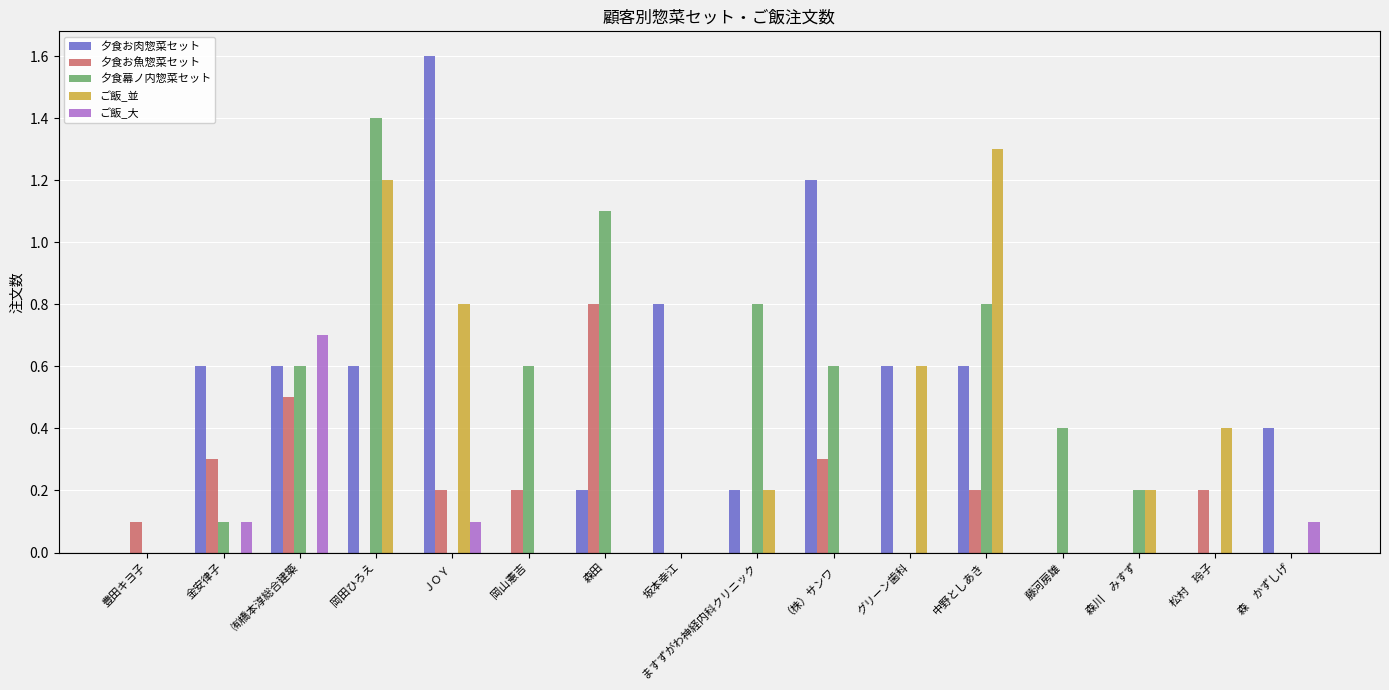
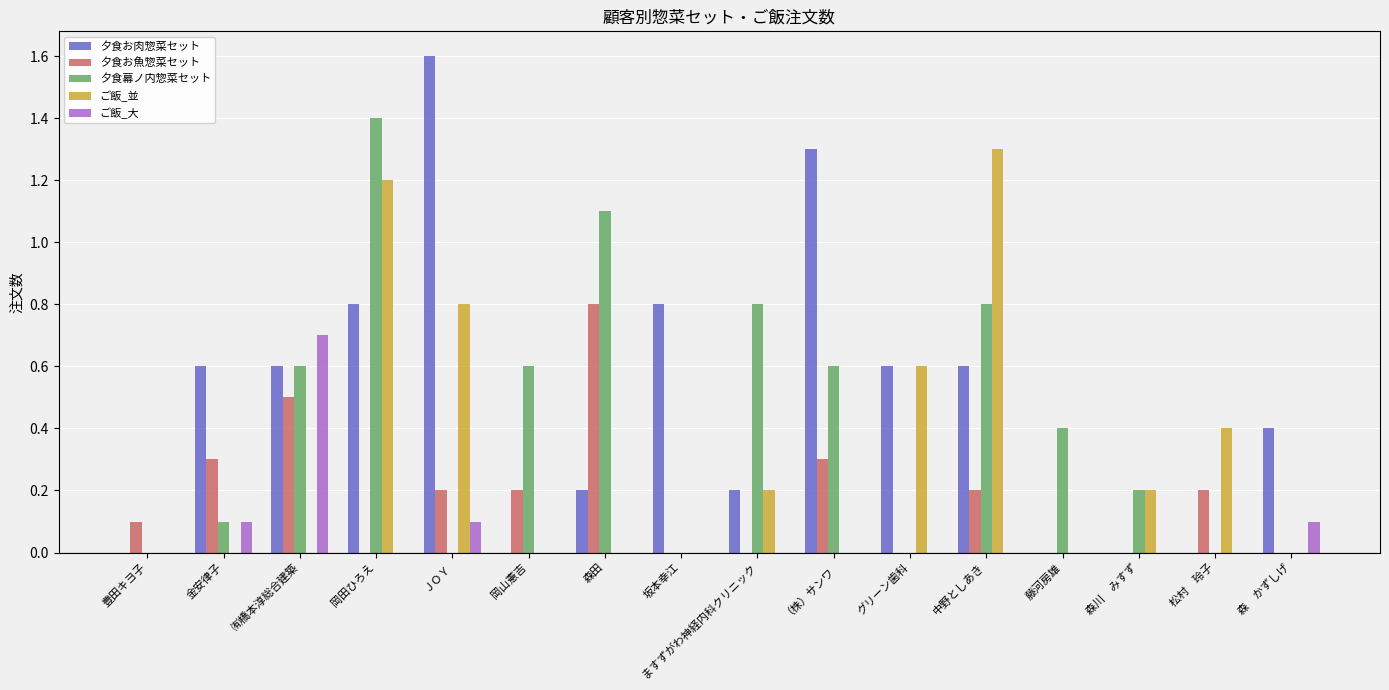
  {
    "夕食お肉惣菜セット": {
      "豊田キヨ子": 0.0,
      "金安律子": 0.6,
      "㈲橋本淳総合建築": 0.6,
-     "岡田ひろえ": 0.6,
+     "岡田ひろえ": 0.8,
      "ＪＯＹ": 1.6,
      "岡山憲吉": 0.0,
      "森田": 0.2,
      "坂本幸江": 0.8,
      "ますずがわ神経内科クリニック": 0.2,
-     "（株）サンワ": 1.2,
+     "（株）サンワ": 1.3,
      "グリーン歯科": 0.6,
      "中野としあき": 0.6,
      "藤河房雄": 0.0,
      "森川 みすず": 0.0,
      "松村 玲子": 0.0,
      "森 かずしげ": 0.4
    },
    "夕食お魚惣菜セット": {
      "豊田キヨ子": 0.1,
      "金安律子": 0.3,
      "㈲橋本淳総合建築": 0.5,
      "岡田ひろえ": 0.0,
      "ＪＯＹ": 0.2,
      "岡山憲吉": 0.2,
      "森田": 0.8,
      "坂本幸江": 0.0,
      "ますずがわ神経内科クリニック": 0.0,
      "（株）サンワ": 0.3,
      "グリーン歯科": 0.0,
      "中野としあき": 0.2,
      "藤河房雄": 0.0,
      "森川 みすず": 0.0,
      "松村 玲子": 0.2,
      "森 かずしげ": 0.0
    },
    "夕食幕ノ内惣菜セット": {
      "豊田キヨ子": 0.0,
      "金安律子": 0.1,
      "㈲橋本淳総合建築": 0.6,
      "岡田ひろえ": 1.4,
      "ＪＯＹ": 0.0,
      "岡山憲吉": 0.6,
      "森田": 1.1,
      "坂本幸江": 0.0,
      "ますずがわ神経内科クリニック": 0.8,
      "（株）サンワ": 0.6,
      "グリーン歯科": 0.0,
      "中野としあき": 0.8,
      "藤河房雄": 0.4,
      "森川 みすず": 0.2,
      "松村 玲子": 0.0,
      "森 かずしげ": 0.0
    },
    "ご飯_並": {
      "豊田キヨ子": 0.0,
      "金安律子": 0.0,
      "㈲橋本淳総合建築": 0.0,
      "岡田ひろえ": 1.2,
      "ＪＯＹ": 0.8,
      "岡山憲吉": 0.0,
      "森田": 0.0,
      "坂本幸江": 0.0,
      "ますずがわ神経内科クリニック": 0.2,
      "（株）サンワ": 0.0,
      "グリーン歯科": 0.6,
      "中野としあき": 1.3,
      "藤河房雄": 0.0,
      "森川 みすず": 0.2,
      "松村 玲子": 0.4,
      "森 かずしげ": 0.0
    },
    "ご飯_大": {
      "豊田キヨ子": 0.0,
      "金安律子": 0.1,
      "㈲橋本淳総合建築": 0.7,
      "岡田ひろえ": 0.0,
      "ＪＯＹ": 0.1,
      "岡山憲吉": 0.0,
      "森田": 0.0,
      "坂本幸江": 0.0,
      "ますずがわ神経内科クリニック": 0.0,
      "（株）サンワ": 0.0,
      "グリーン歯科": 0.0,
      "中野としあき": 0.0,
      "藤河房雄": 0.0,
      "森川 みすず": 0.0,
      "松村 玲子": 0.0,
      "森 かずしげ": 0.1
    }
  }
